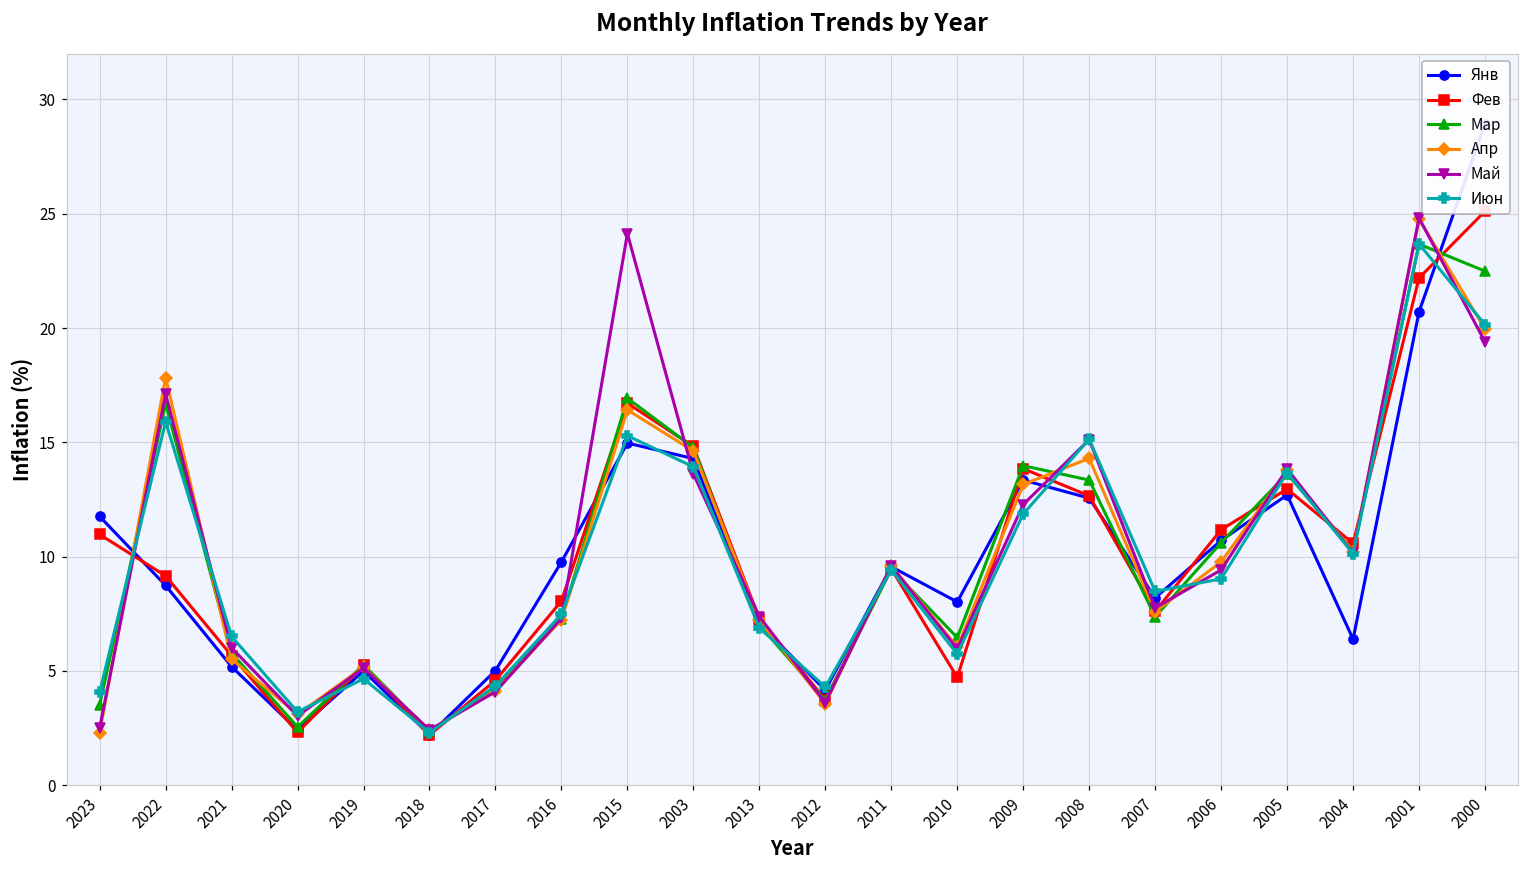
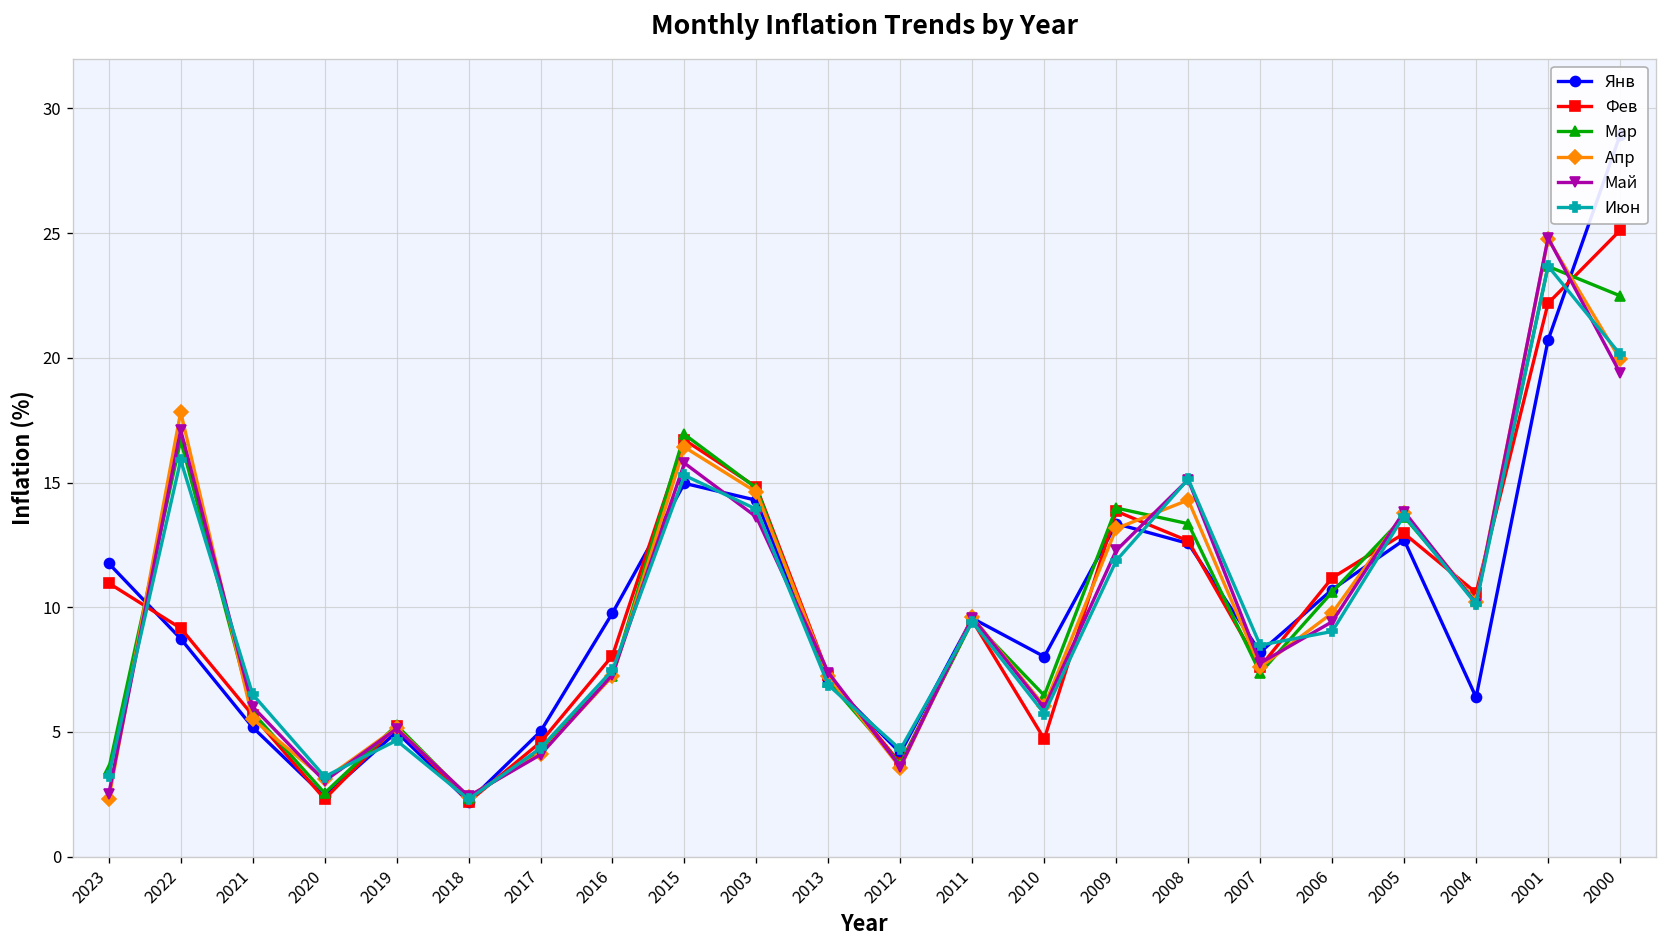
  {
    "Янв": {
      "2023": 11.8,
      "2022": 8.7,
      "2021": 5.2,
      "2019": 5.0,
      "2017": 5.0,
      "2016": 9.8,
      "2015": 15.0,
      "2003": 14.3,
      "2012": 4.2,
      "2010": 8.0,
      "2009": 13.4,
      "2007": 8.2,
      "2005": 12.7,
      "2004": 6.4,
      "2001": 20.7
    },
    "Фев": {
      "2023": 11.0,
      "2022": 9.2,
      "2017": 4.6,
      "2016": 8.1,
      "2015": 16.7,
      "2010": 4.7,
      "2009": 13.9,
      "2006": 11.2,
      "2005": 13.0,
      "2004": 10.6,
      "2001": 22.2,
      "2000": 25.1
    },
    "Мар": {
      "2023": 3.5,
      "2022": 16.7,
      "2020": 2.6,
      "2015": 16.9,
      "2010": 6.5,
      "2009": 14.0,
      "2008": 13.4,
      "2007": 7.4,
      "2000": 22.5
    },
    "Апр": {
      "2023": 2.3,
      "2022": 17.8,
      "2021": 5.5,
      "2015": 16.4,
      "2003": 14.6,
      "2009": 13.2,
      "2008": 14.3,
      "2006": 9.8,
      "2000": 20.0
    },
    "Май": {
      "2023": 2.5,
      "2022": 17.1,
      "2021": 6.0,
-     "2015": 24.1,
+     "2015": 15.8,
      "2003": 13.6,
      "2009": 12.3,
      "2007": 7.8,
      "2006": 9.4,
      "2000": 19.4
    },
    "Июн": {
-     "2023": 4.1,
+     "2023": 3.2,
      "2022": 15.9,
      "2021": 6.5,
      "2019": 4.7,
      "2016": 7.5,
      "2015": 15.3,
      "2003": 13.9,
      "2013": 6.9,
      "2012": 4.3,
      "2010": 5.7,
      "2009": 11.9,
      "2007": 8.5,
      "2006": 9.0,
      "2000": 20.2
    }
  }
